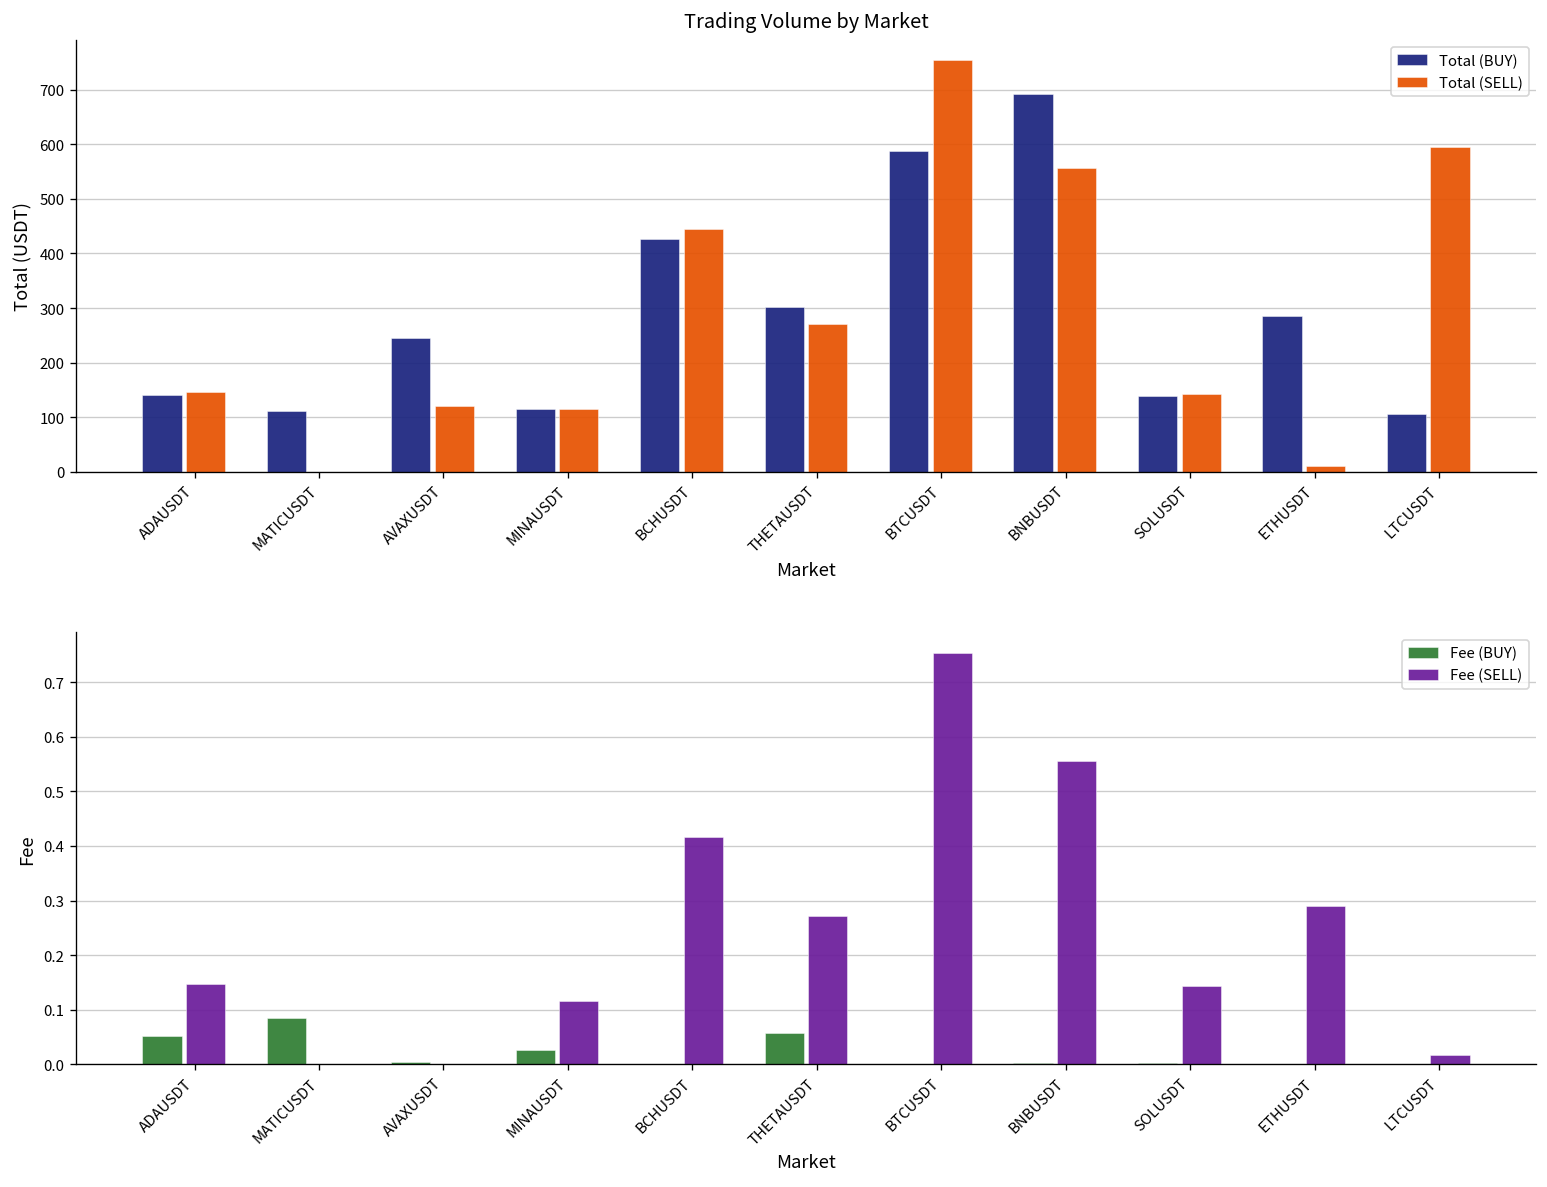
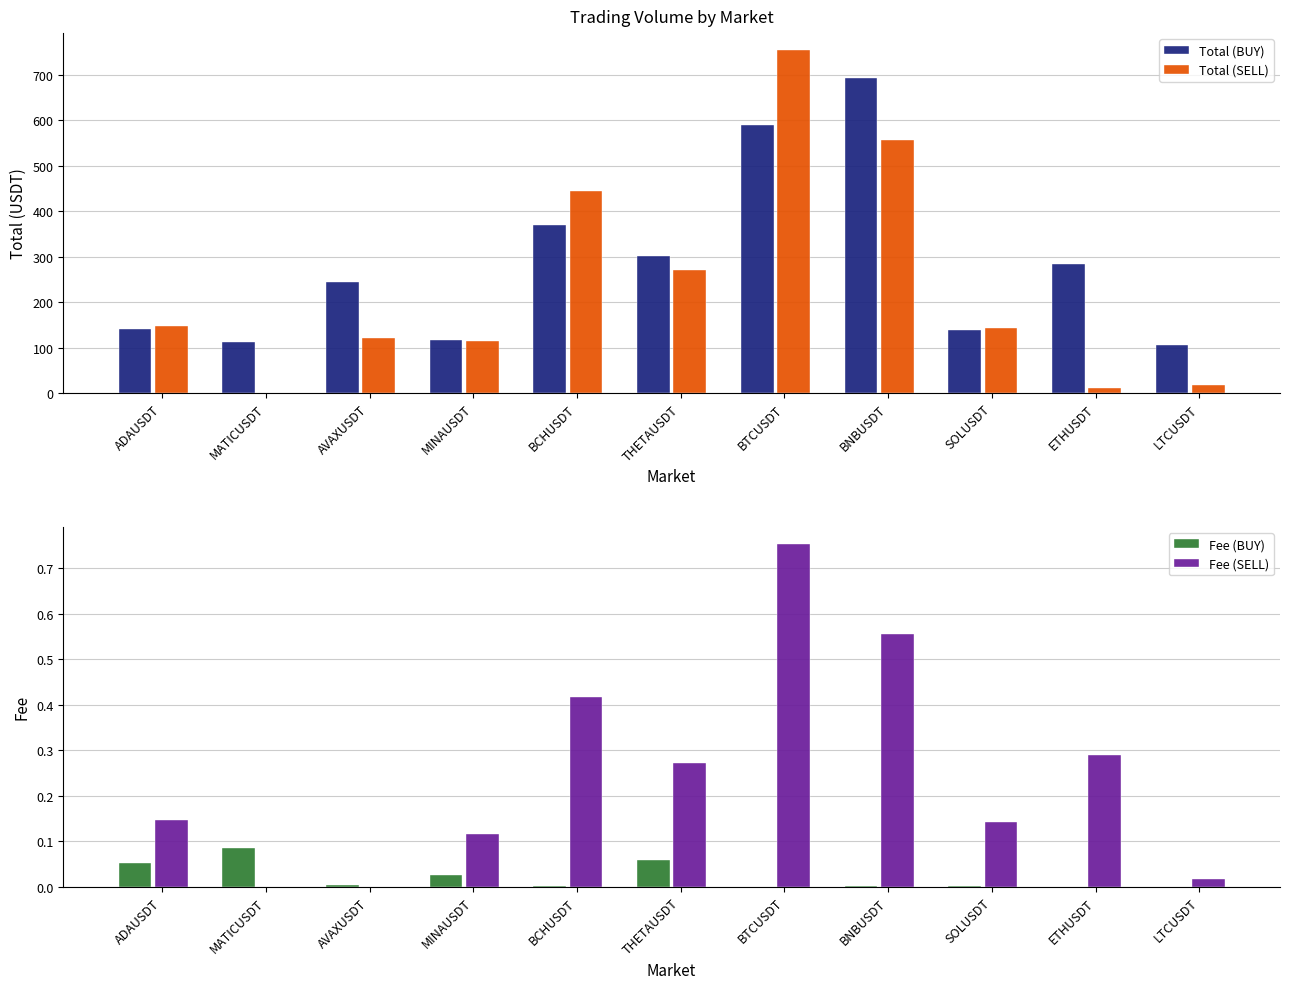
  {
    "Trading Volume by Market": {
      "Total (BUY)": {
        "ADAUSDT": 140,
        "MATICUSDT": 110,
        "AVAXUSDT": 240,
        "MINAUSDT": 120,
-       "BCHUSDT": 430,
+       "BCHUSDT": 370,
        "THETAUSDT": 300,
        "BTCUSDT": 590,
        "BNBUSDT": 690,
        "SOLUSDT": 140,
        "ETHUSDT": 280,
        "LTCUSDT": 110
      },
      "Total (SELL)": {
        "ADAUSDT": 150,
        "MATICUSDT": 0,
        "AVAXUSDT": 120,
        "MINAUSDT": 120,
        "BCHUSDT": 440,
        "THETAUSDT": 270,
        "BTCUSDT": 750,
        "BNBUSDT": 560,
        "SOLUSDT": 140,
        "ETHUSDT": 10,
-       "LTCUSDT": 590
+       "LTCUSDT": 20
      }
    }
  }
